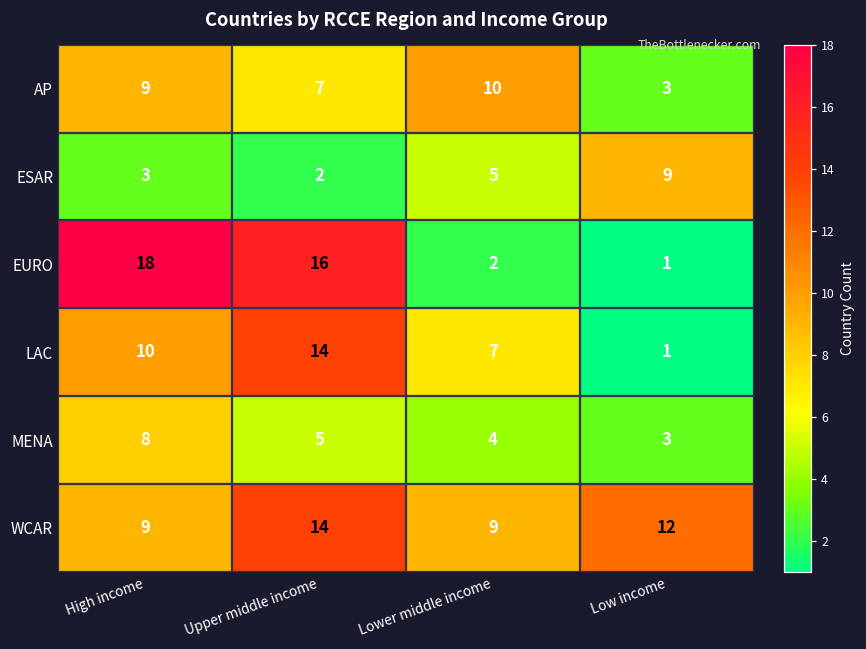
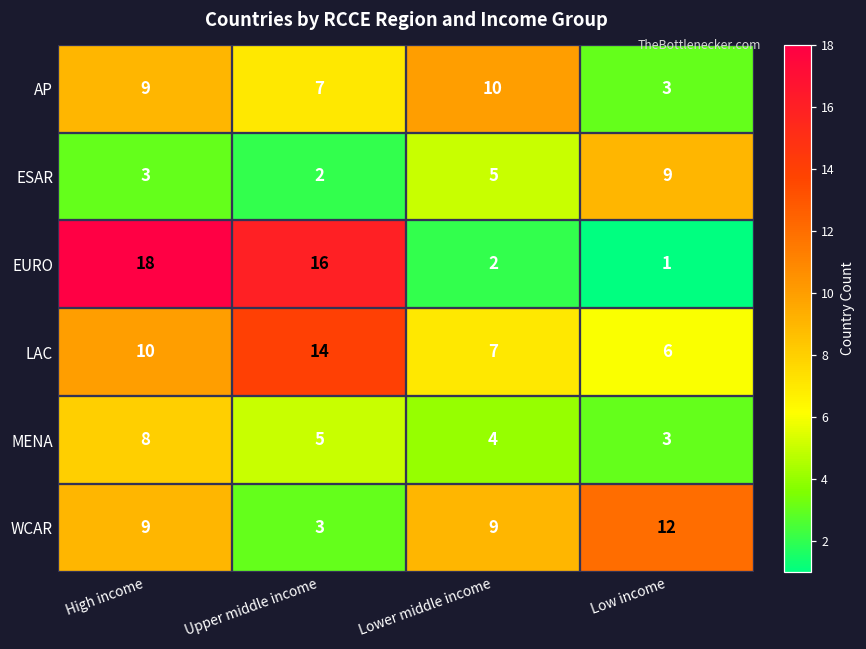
  {
    "AP": {
      "High income": 9,
      "Upper middle income": 7,
      "Lower middle income": 10
    },
    "ESAR": {
      "High income": 3,
      "Upper middle income": 2,
      "Lower middle income": 5,
      "Low income": 9
    },
    "EURO": {
      "High income": 18,
      "Upper middle income": 16,
      "Lower middle income": 2,
      "Low income": 1
    },
    "LAC": {
      "High income": 10,
      "Upper middle income": 14,
      "Lower middle income": 7,
-     "Low income": 1
+     "Low income": 6
    },
    "MENA": {
      "High income": 8,
      "Upper middle income": 5,
      "Lower middle income": 4,
      "Low income": 3
    },
    "WCAR": {
      "High income": 9,
-     "Upper middle income": 14,
+     "Upper middle income": 3,
      "Lower middle income": 9,
      "Low income": 12
    }
  }
